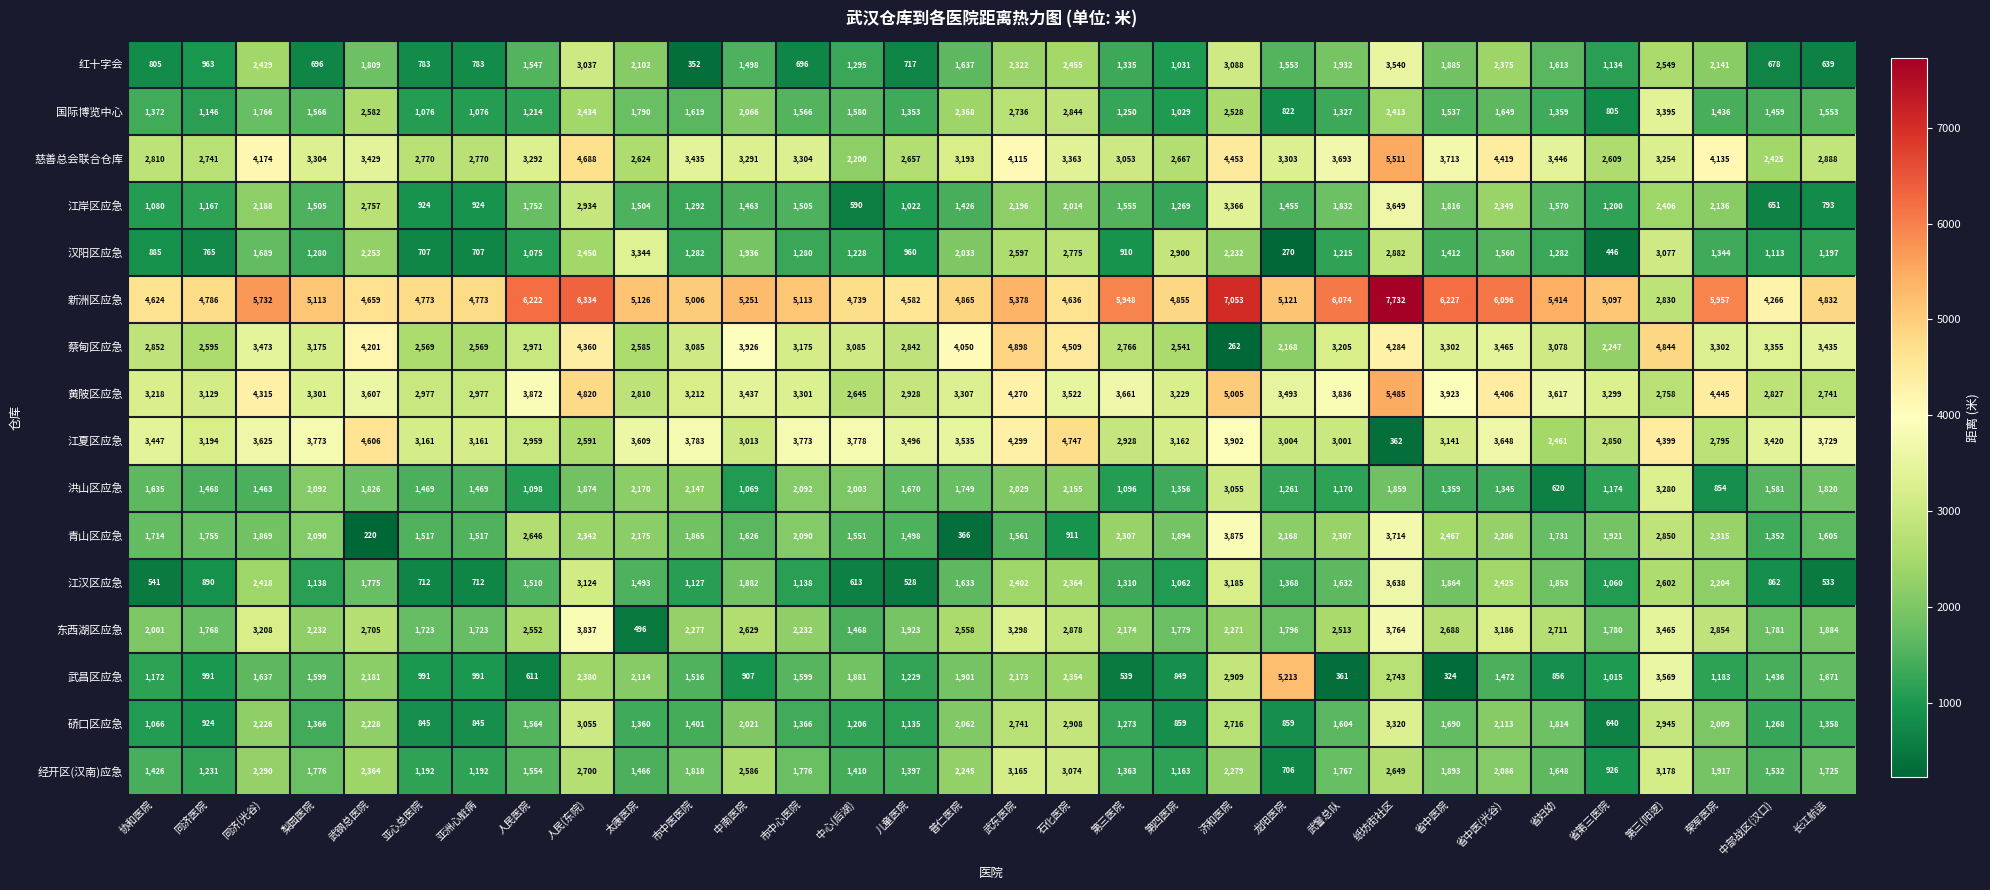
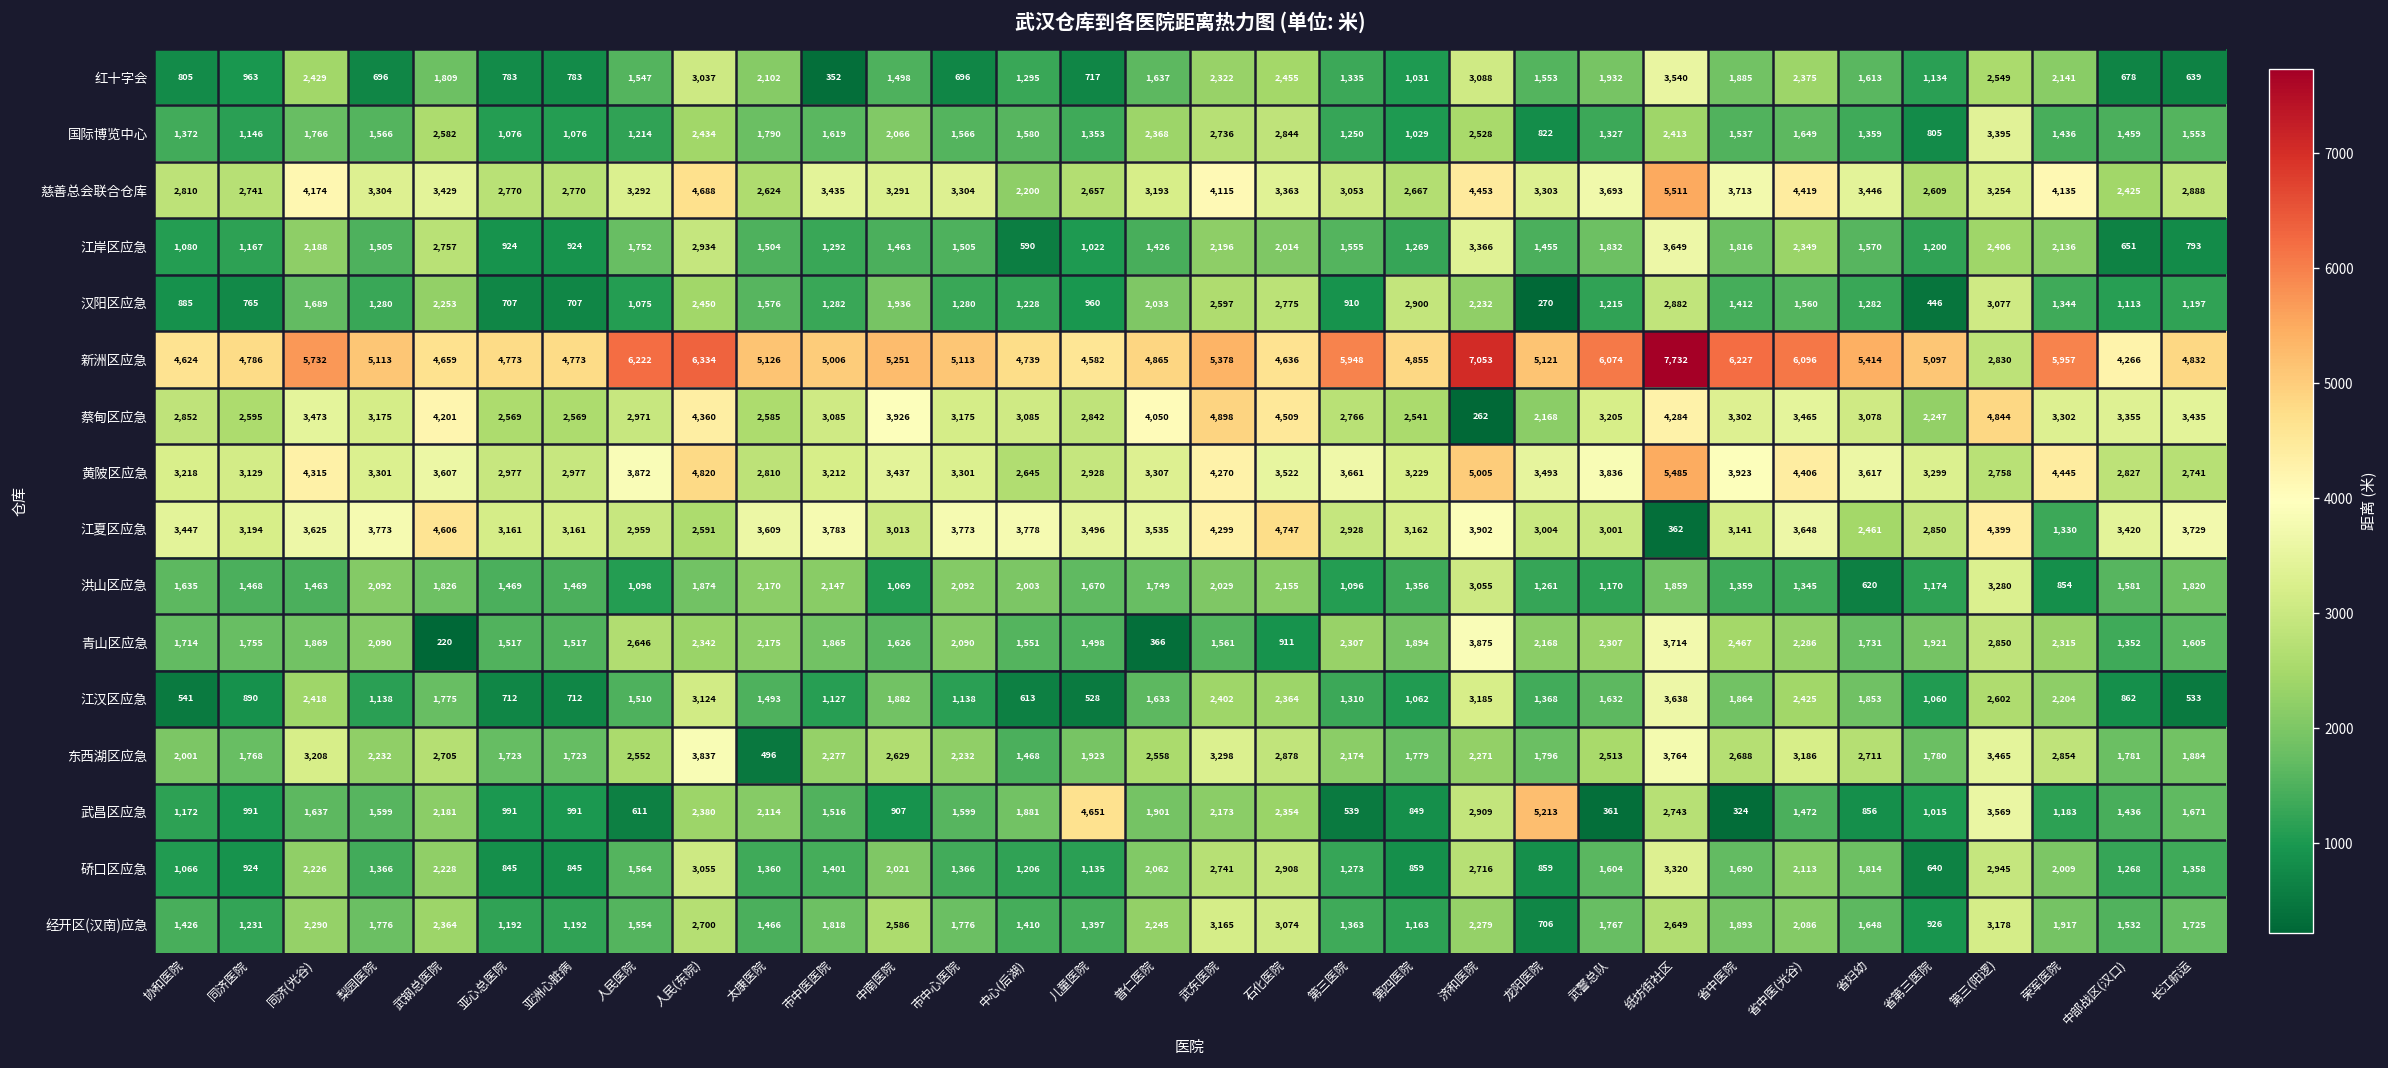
  {
    "汉阳区应急": {
      "协和医院": "885",
      "同济医院": "765",
      "同济(光谷)": "1,689",
      "梨园医院": "1,280",
      "武钢总医院": "2,253",
      "亚心总医院": "707",
      "亚洲心脏病": "707",
      "人民医院": "1,075",
      "人民(东院)": "2,450",
-     "太康医院": "3,344",
+     "太康医院": "1,576",
      "市中医医院": "1,282",
      "中南医院": "1,936",
      "市中心医院": "1,280",
      "中心(后湖)": "1,228",
      "儿童医院": "960",
      "普仁医院": "2,033",
      "武东医院": "2,597",
      "石化医院": "2,775",
      "第三医院": "910",
      "第四医院": "2,900",
      "济和医院": "2,232",
      "龙阳医院": "270",
      "武警总队": "1,215",
      "纸坊街社区": "2,882",
      "省中医院": "1,412",
      "省中医(光谷)": "1,560",
      "省妇幼": "1,282",
      "省第三医院": "446",
      "第三(阳逻)": "3,077",
      "荣军医院": "1,344",
      "中部战区(汉口)": "1,113",
      "长江航运": "1,197"
    },
    "江夏区应急": {
      "协和医院": "3,447",
      "同济医院": "3,194",
      "同济(光谷)": "3,625",
      "梨园医院": "3,773",
      "武钢总医院": "4,606",
      "亚心总医院": "3,161",
      "亚洲心脏病": "3,161",
      "人民医院": "2,959",
      "人民(东院)": "2,591",
      "太康医院": "3,609",
      "市中医医院": "3,783",
      "中南医院": "3,013",
      "市中心医院": "3,773",
      "中心(后湖)": "3,778",
      "儿童医院": "3,496",
      "普仁医院": "3,535",
      "武东医院": "4,299",
      "石化医院": "4,747",
      "第三医院": "2,928",
      "第四医院": "3,162",
      "济和医院": "3,902",
      "龙阳医院": "3,004",
      "武警总队": "3,001",
      "纸坊街社区": "362",
      "省中医院": "3,141",
      "省中医(光谷)": "3,648",
      "省妇幼": "2,461",
      "省第三医院": "2,850",
      "第三(阳逻)": "4,399",
-     "荣军医院": "2,795",
+     "荣军医院": "1,330",
      "中部战区(汉口)": "3,420",
      "长江航运": "3,729"
    },
    "武昌区应急": {
      "协和医院": "1,172",
      "同济医院": "991",
      "同济(光谷)": "1,637",
      "梨园医院": "1,599",
      "武钢总医院": "2,181",
      "亚心总医院": "991",
      "亚洲心脏病": "991",
      "人民医院": "611",
      "人民(东院)": "2,380",
      "太康医院": "2,114",
      "市中医医院": "1,516",
      "中南医院": "907",
      "市中心医院": "1,599",
      "中心(后湖)": "1,881",
-     "儿童医院": "1,229",
+     "儿童医院": "4,651",
      "普仁医院": "1,901",
      "武东医院": "2,173",
      "石化医院": "2,354",
      "第三医院": "539",
      "第四医院": "849",
      "济和医院": "2,909",
      "龙阳医院": "5,213",
      "武警总队": "361",
      "纸坊街社区": "2,743",
      "省中医院": "324",
      "省中医(光谷)": "1,472",
      "省妇幼": "856",
      "省第三医院": "1,015",
      "第三(阳逻)": "3,569",
      "荣军医院": "1,183",
      "中部战区(汉口)": "1,436",
      "长江航运": "1,671"
    }
  }
